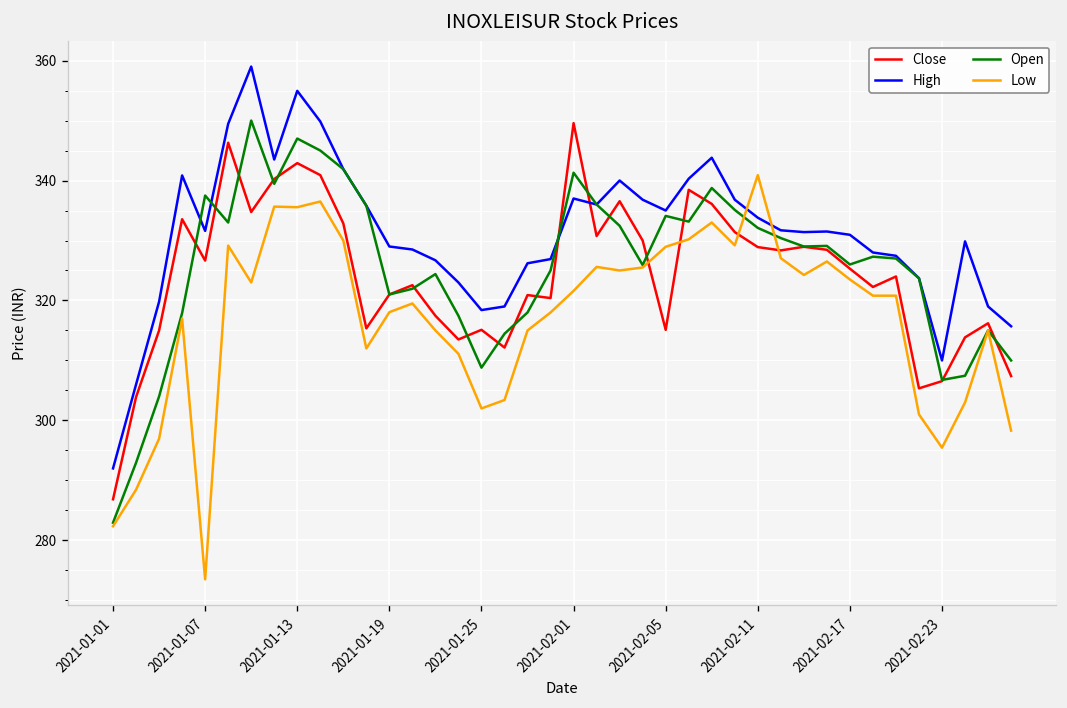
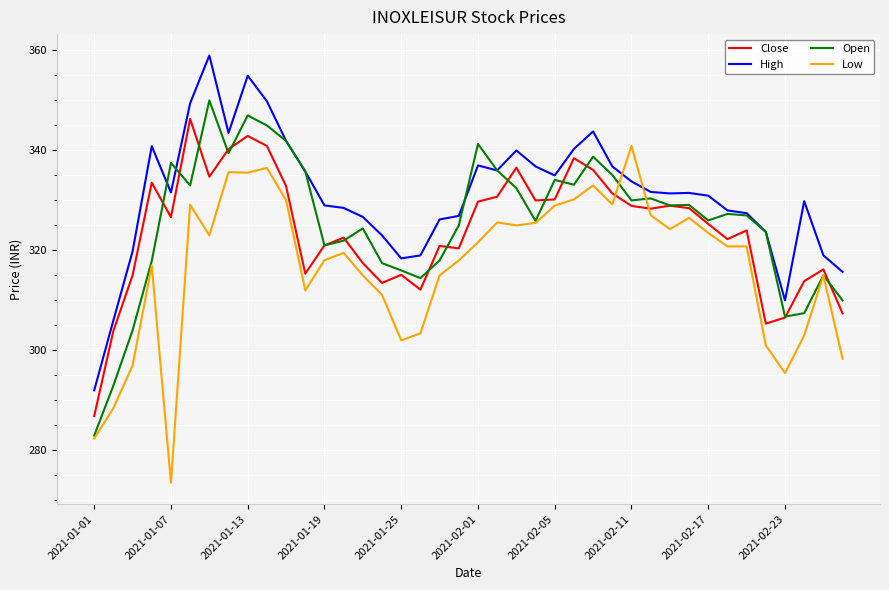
  {
    "Close": {
      "2021-01-01": 287,
      "2021-01-07": 327,
      "2021-01-13": 343,
      "2021-01-25": 315,
-     "2021-02-01": 350,
-     "2021-02-05": 315,
+     "2021-02-01": 330,
+     "2021-02-05": 330,
      "2021-02-11": 329,
      "2021-02-17": 325
    },
    "High": {
      "2021-01-01": 292,
      "2021-01-07": 332,
      "2021-01-13": 355,
      "2021-01-19": 329,
      "2021-01-25": 318,
      "2021-02-01": 337,
      "2021-02-05": 335,
      "2021-02-11": 334,
      "2021-02-17": 331,
      "2021-02-23": 310
    },
    "Open": {
      "2021-01-01": 283,
      "2021-01-07": 338,
      "2021-01-13": 347,
-     "2021-01-25": 309,
+     "2021-01-25": 316,
      "2021-02-01": 341,
      "2021-02-05": 334,
-     "2021-02-11": 332,
+     "2021-02-11": 330,
      "2021-02-17": 326
    },
    "Low": {
      "2021-01-01": 282,
      "2021-01-07": 274,
      "2021-01-13": 336,
      "2021-01-19": 318,
      "2021-01-25": 302,
      "2021-02-01": 322,
      "2021-02-05": 329,
      "2021-02-11": 341,
      "2021-02-17": 324,
      "2021-02-23": 295
    }
  }
